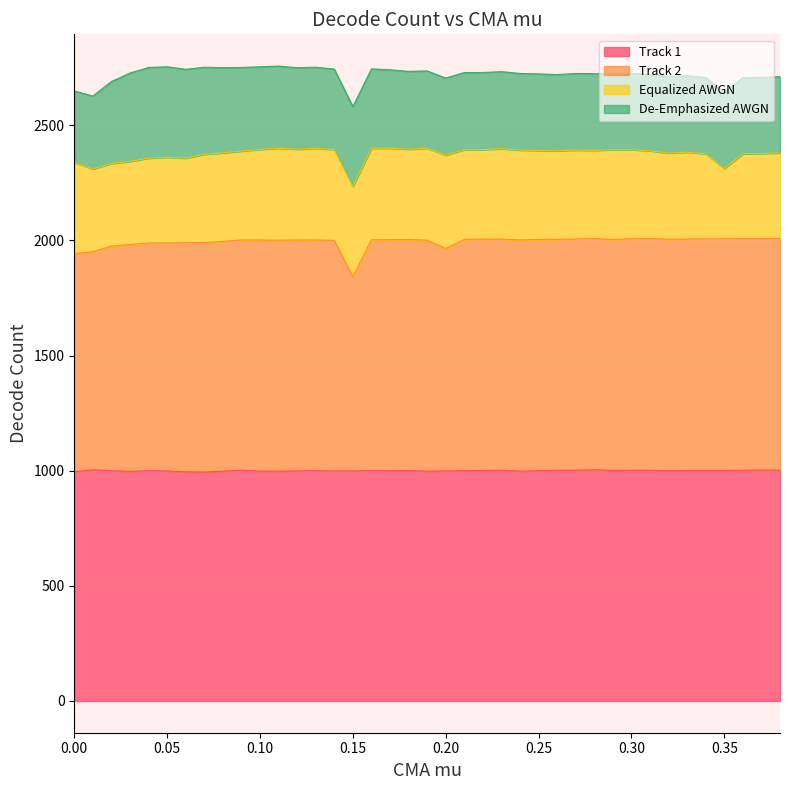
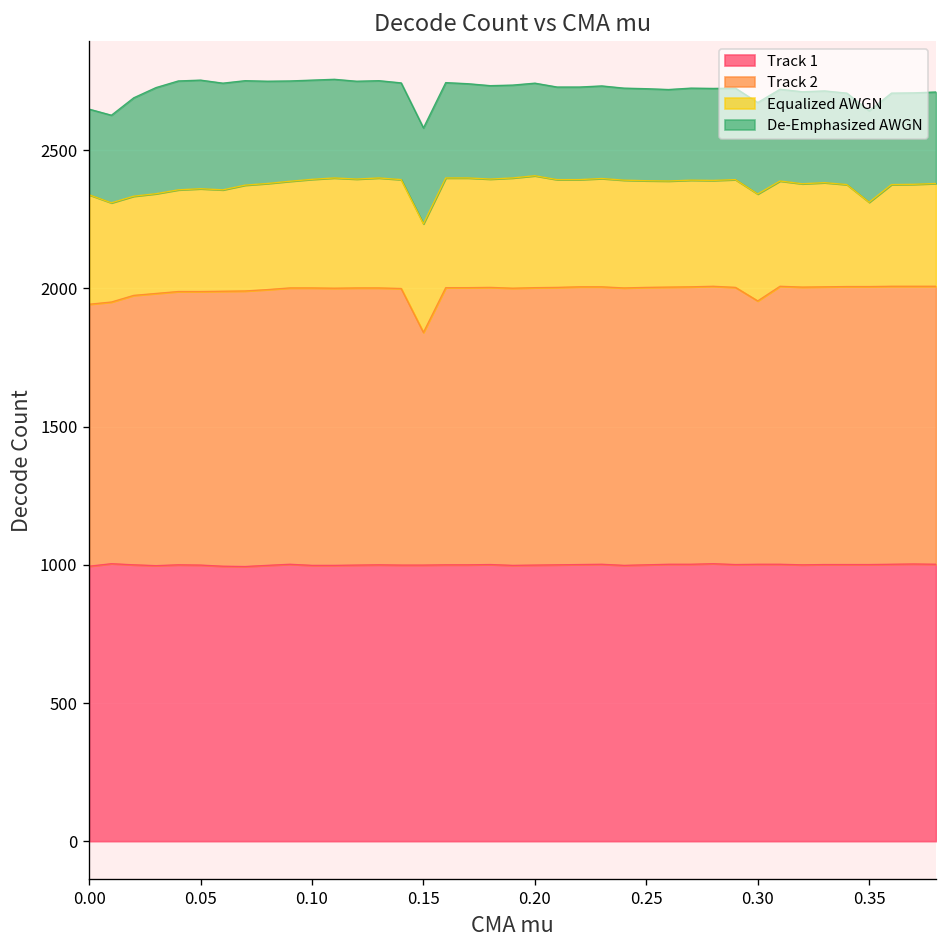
  {
    "Track 1": {
      "0.00": 1000,
      "0.05": 1000,
      "0.10": 1000,
      "0.15": 1000,
      "0.20": 1000,
      "0.25": 1000,
      "0.30": 1000,
      "0.35": 1000
    },
    "Track 2": {
      "0.00": 950,
      "0.05": 990,
      "0.10": 1000,
      "0.15": 840,
-     "0.20": 970,
+     "0.20": 1000,
      "0.25": 1000,
-     "0.30": 1010,
+     "0.30": 950,
      "0.35": 1010
    },
    "Equalized AWGN": {
      "0.00": 400,
      "0.05": 370,
      "0.10": 390,
      "0.15": 390,
      "0.20": 410,
      "0.25": 390,
      "0.30": 390,
      "0.35": 310
    },
    "De-Emphasized AWGN": {
      "0.00": 310,
      "0.05": 390,
      "0.10": 360,
      "0.15": 350,
      "0.20": 340,
      "0.25": 330
    }
  }
